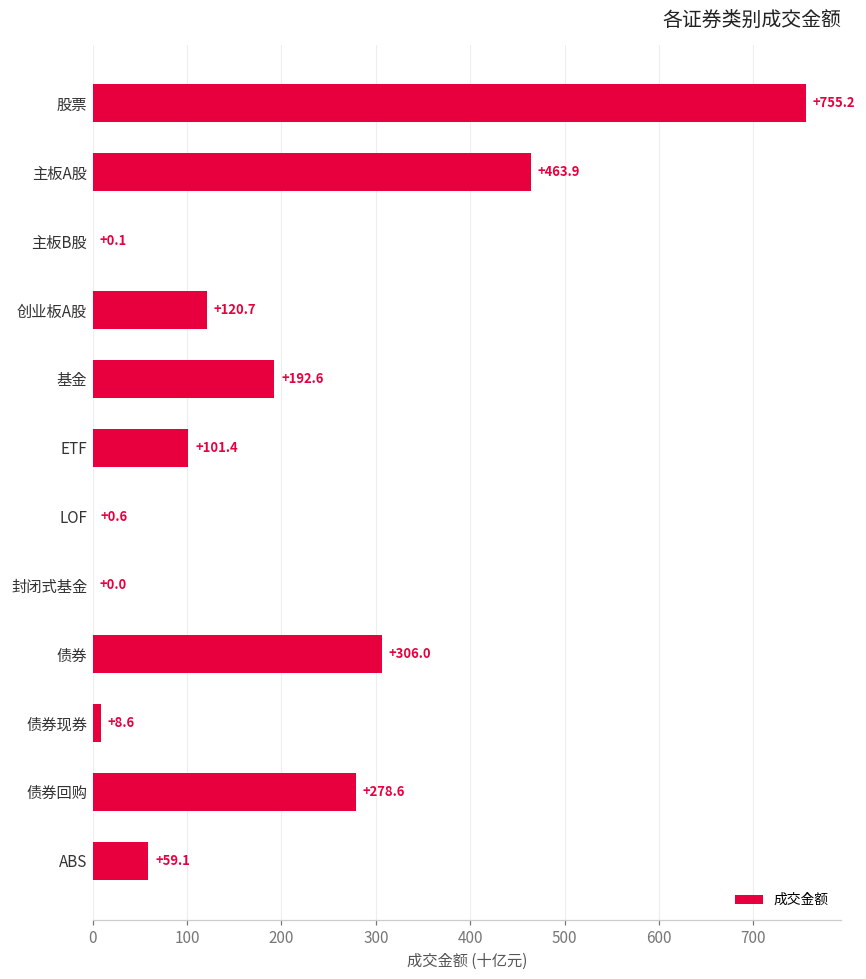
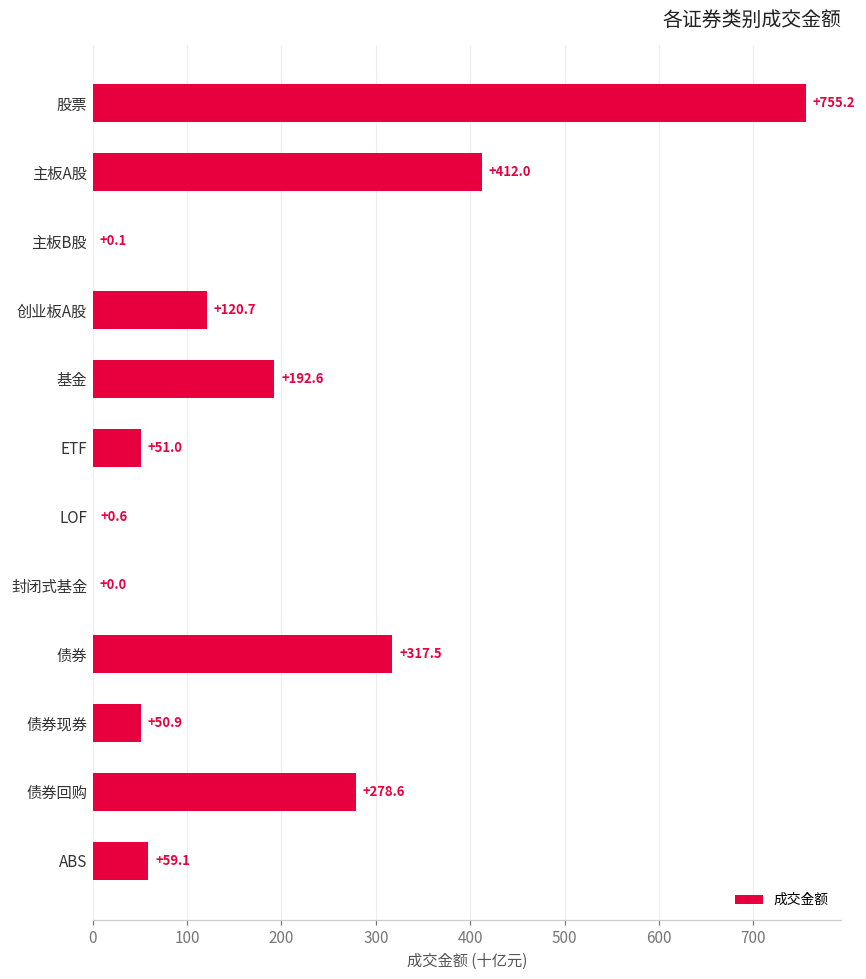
  {
    "股票": "+755.2",
-   "主板A股": "+463.9",
+   "主板A股": "+412.0",
    "主板B股": "+0.1",
    "创业板A股": "+120.7",
    "基金": "+192.6",
-   "ETF": "+101.4",
+   "ETF": "+51.0",
    "LOF": "+0.6",
    "封闭式基金": "+0.0",
-   "债券": "+306.0",
-   "债券现券": "+8.6",
+   "债券": "+317.5",
+   "债券现券": "+50.9",
    "债券回购": "+278.6",
    "ABS": "+59.1"
  }
